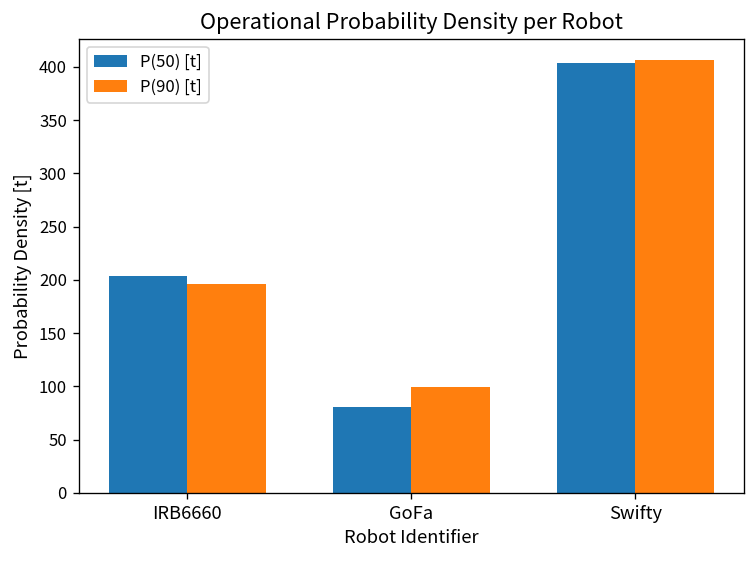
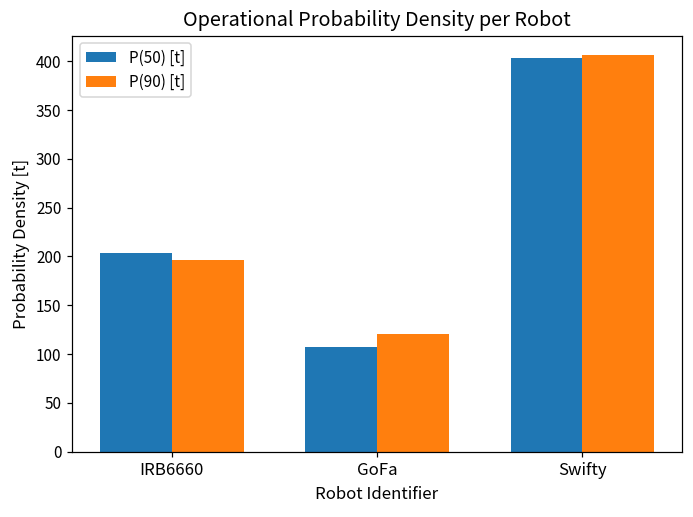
  {
    "P(50) [t]": {
      "IRB6660": 200,
-     "GoFa": 80,
+     "GoFa": 110,
      "Swifty": 400
    },
    "P(90) [t]": {
      "IRB6660": 200,
-     "GoFa": 100,
+     "GoFa": 120,
      "Swifty": 410
    }
  }
